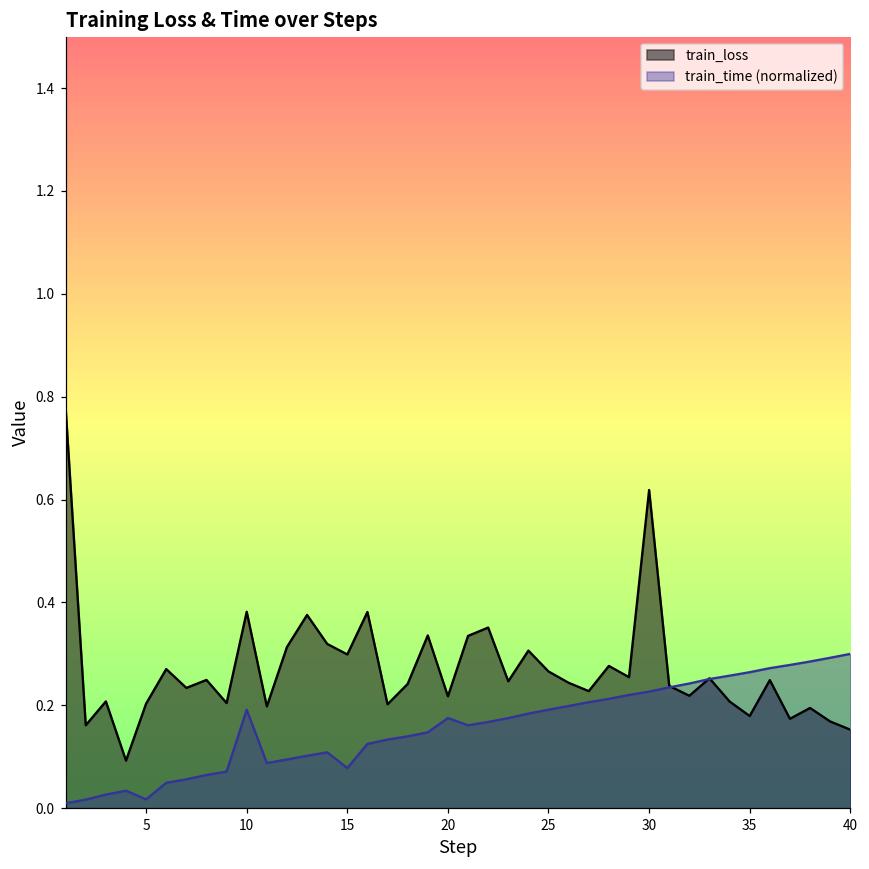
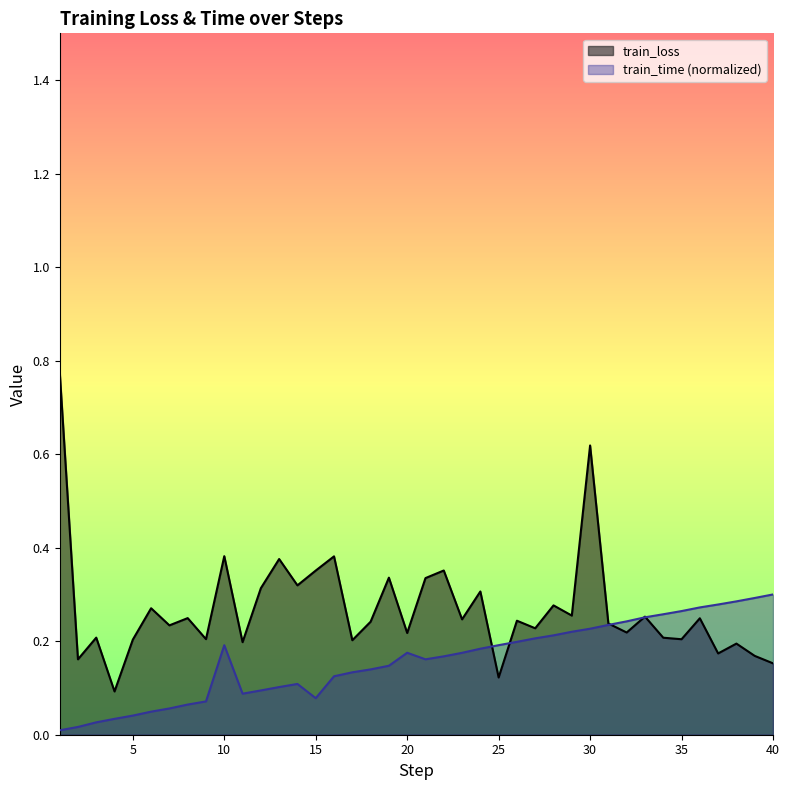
  {
    "train_loss": {
      "5": 0.20,
      "10": 0.38,
-     "15": 0.30,
+     "15": 0.35,
      "20": 0.22,
-     "25": 0.27,
+     "25": 0.12,
      "30": 0.62,
-     "35": 0.18,
+     "35": 0.20,
      "40": 0.15
    },
    "train_time (normalized)": {
-     "5": 0.02,
+     "5": 0.04,
      "10": 0.19,
      "15": 0.08,
      "20": 0.18,
      "25": 0.19,
      "30": 0.23,
      "35": 0.26,
      "40": 0.30
    }
  }
